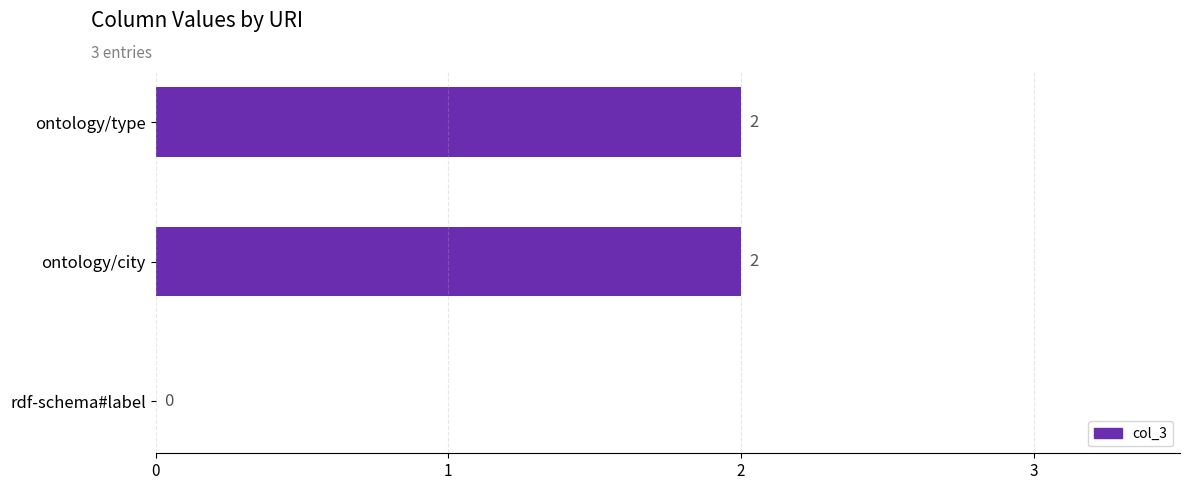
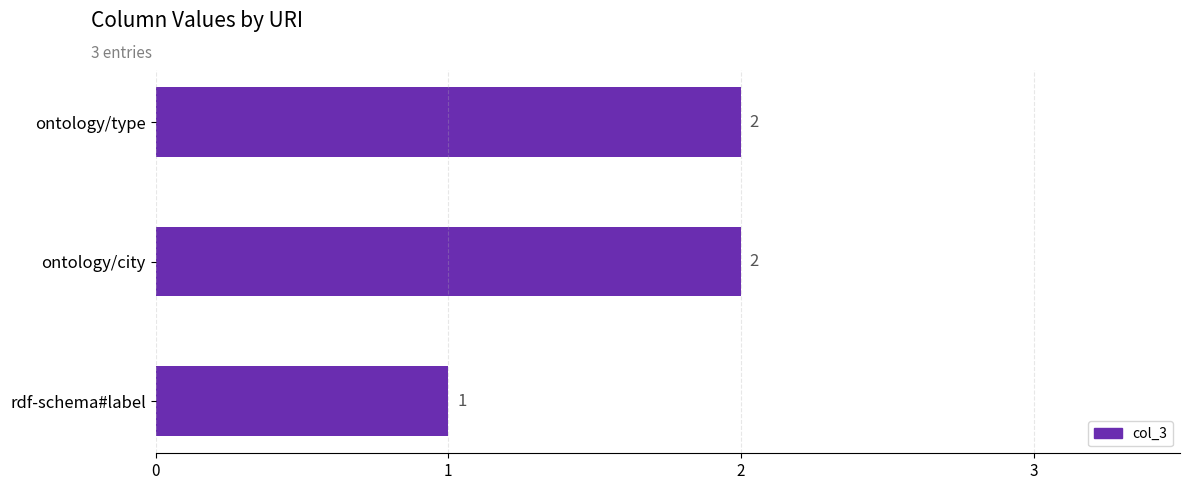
  {
    "ontology/type": 2,
    "ontology/city": 2,
-   "rdf-schema#label": 0
+   "rdf-schema#label": 1
  }
